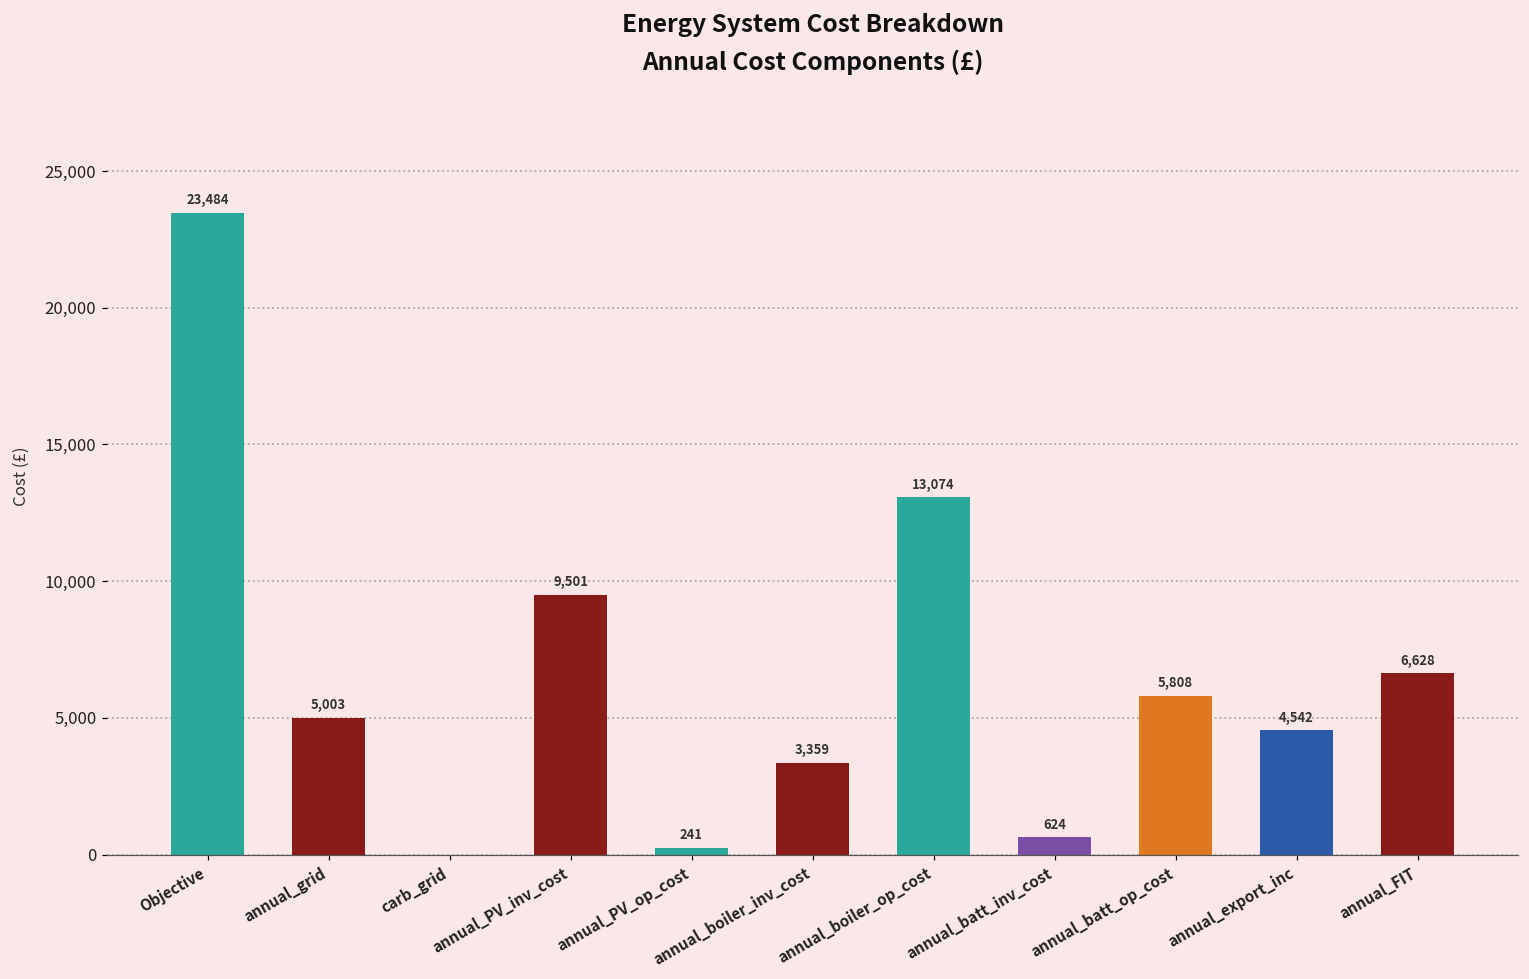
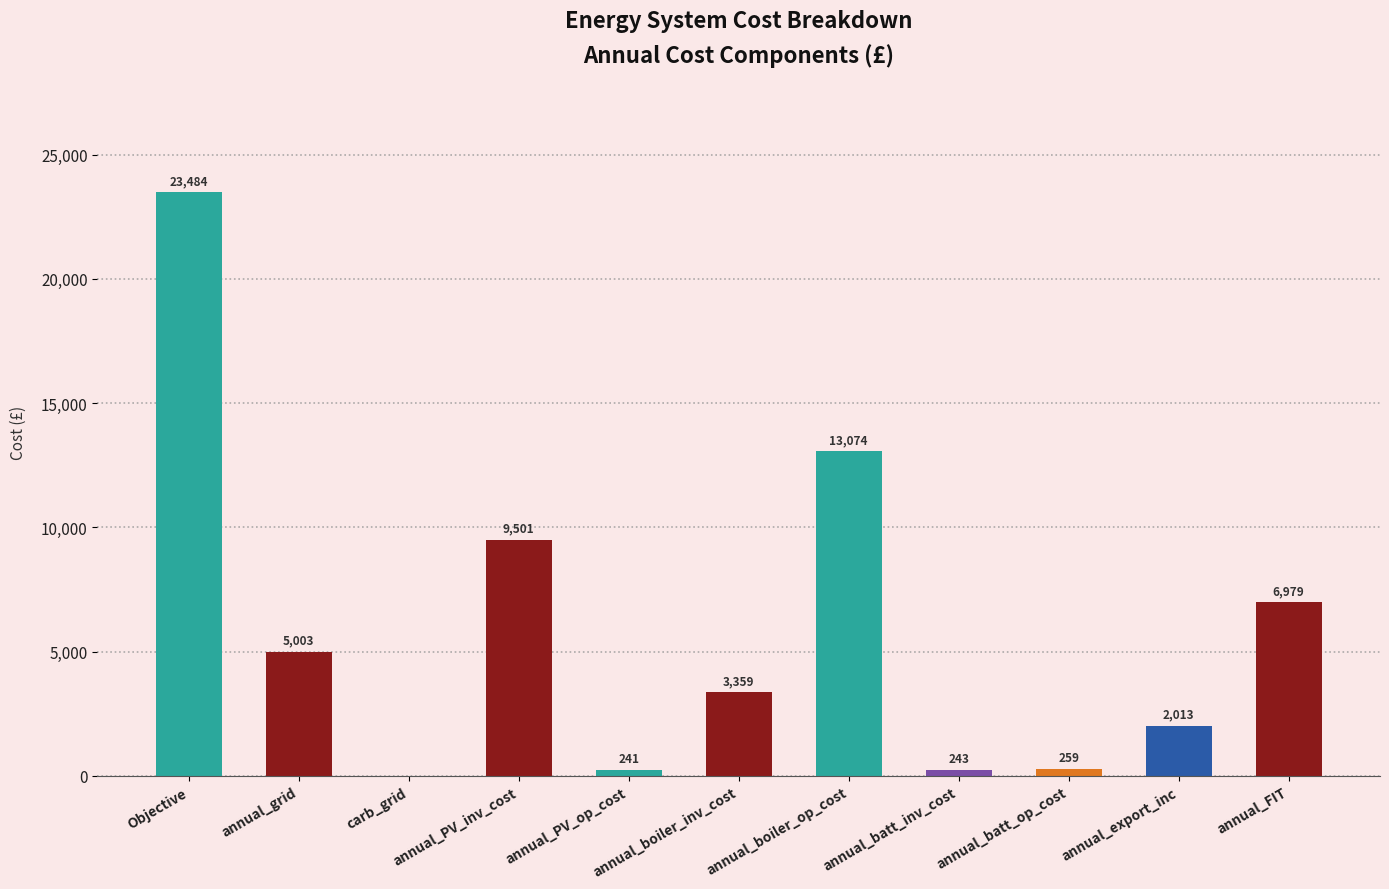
  {
    "Objective": "23,484",
    "annual_grid": "5,003",
    "annual_PV_inv_cost": "9,501",
    "annual_PV_op_cost": "241",
    "annual_boiler_inv_cost": "3,359",
    "annual_boiler_op_cost": "13,074",
-   "annual_batt_inv_cost": "624",
-   "annual_batt_op_cost": "5,808",
-   "annual_export_inc": "4,542",
-   "annual_FIT": "6,628"
+   "annual_batt_inv_cost": "243",
+   "annual_batt_op_cost": "259",
+   "annual_export_inc": "2,013",
+   "annual_FIT": "6,979"
  }
